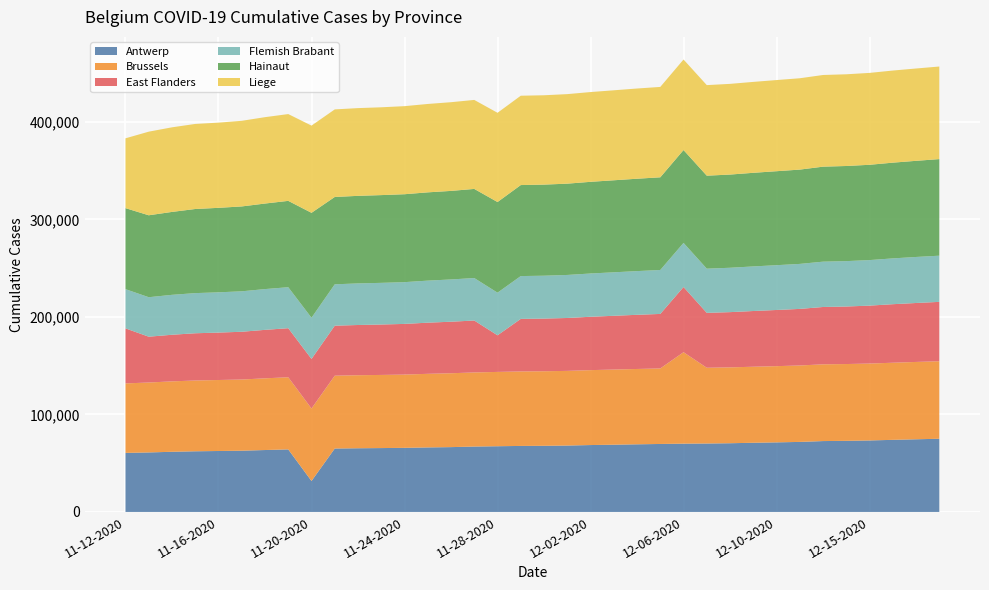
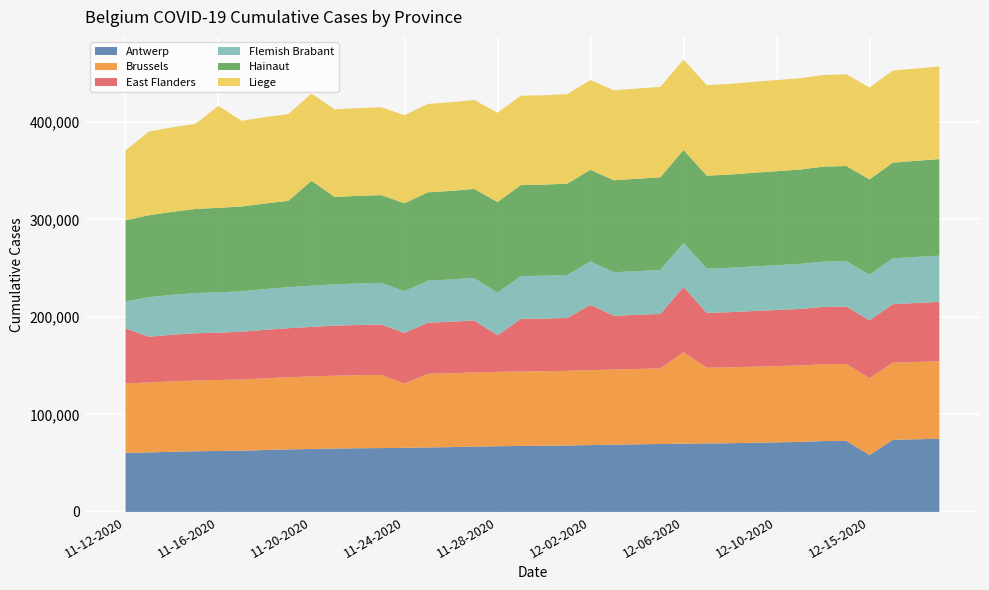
  {
    "Antwerp": {
      "11-12-2020": "60,000",
      "11-16-2020": "60,000",
-     "11-20-2020": "30,000",
+     "11-20-2020": "60,000",
      "11-24-2020": "70,000",
      "11-28-2020": "70,000",
      "12-02-2020": "70,000",
      "12-06-2020": "70,000",
      "12-10-2020": "70,000",
-     "12-15-2020": "70,000"
+     "12-15-2020": "60,000"
    },
    "Brussels": {
      "11-12-2020": "70,000",
      "11-16-2020": "70,000",
      "11-20-2020": "70,000",
-     "11-24-2020": "80,000",
+     "11-24-2020": "70,000",
      "11-28-2020": "80,000",
      "12-02-2020": "80,000",
      "12-06-2020": "90,000",
      "12-10-2020": "80,000",
      "12-15-2020": "80,000"
    },
    "East Flanders": {
      "11-12-2020": "60,000",
      "11-16-2020": "50,000",
      "11-20-2020": "50,000",
      "11-24-2020": "50,000",
      "11-28-2020": "40,000",
-     "12-02-2020": "50,000",
+     "12-02-2020": "70,000",
      "12-06-2020": "70,000",
      "12-10-2020": "60,000",
      "12-15-2020": "60,000"
    },
    "Flemish Brabant": {
-     "11-12-2020": "40,000",
+     "11-12-2020": "30,000",
      "11-16-2020": "40,000",
      "11-20-2020": "40,000",
      "11-24-2020": "40,000",
      "11-28-2020": "40,000",
      "12-02-2020": "40,000",
      "12-06-2020": "50,000",
      "12-10-2020": "50,000",
      "12-15-2020": "50,000"
    },
    "Hainaut": {
      "11-12-2020": "80,000",
      "11-16-2020": "90,000",
      "11-20-2020": "110,000",
      "11-24-2020": "90,000",
      "11-28-2020": "90,000",
      "12-02-2020": "90,000",
      "12-06-2020": "100,000",
      "12-10-2020": "100,000",
      "12-15-2020": "100,000"
    },
    "Liege": {
      "11-12-2020": "70,000",
-     "11-16-2020": "90,000",
+     "11-16-2020": "100,000",
      "11-20-2020": "90,000",
      "11-24-2020": "90,000",
      "11-28-2020": "90,000",
      "12-02-2020": "90,000",
      "12-06-2020": "90,000",
      "12-10-2020": "90,000",
      "12-15-2020": "90,000"
    }
  }
